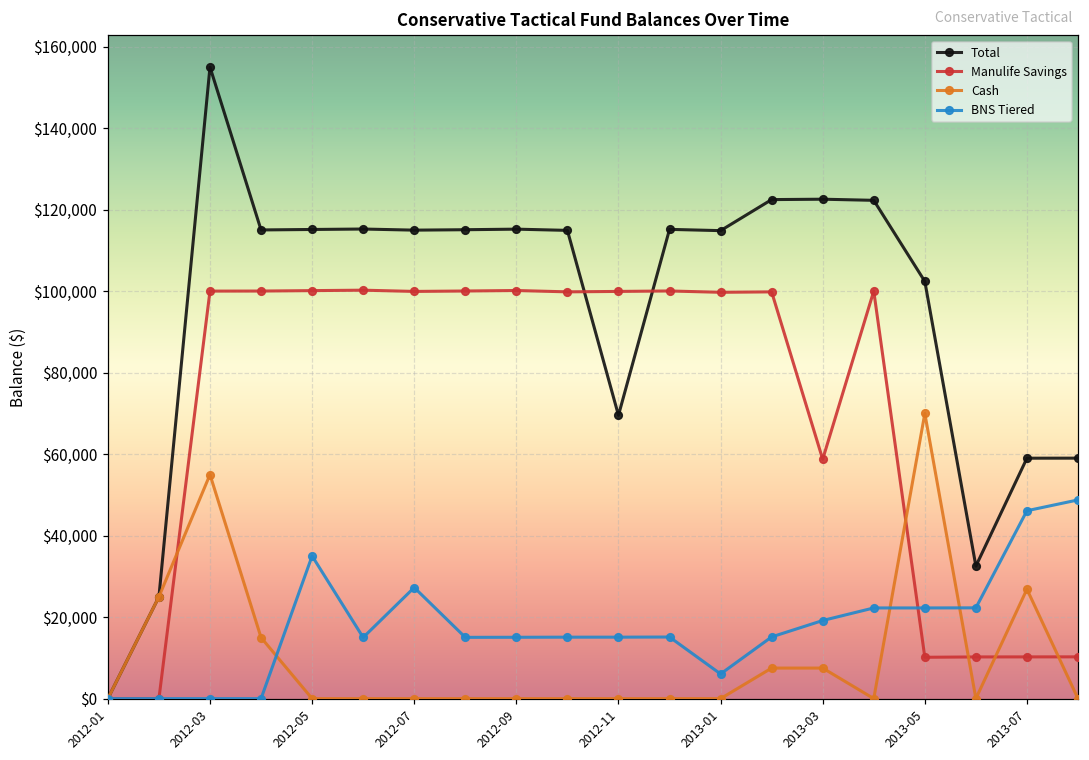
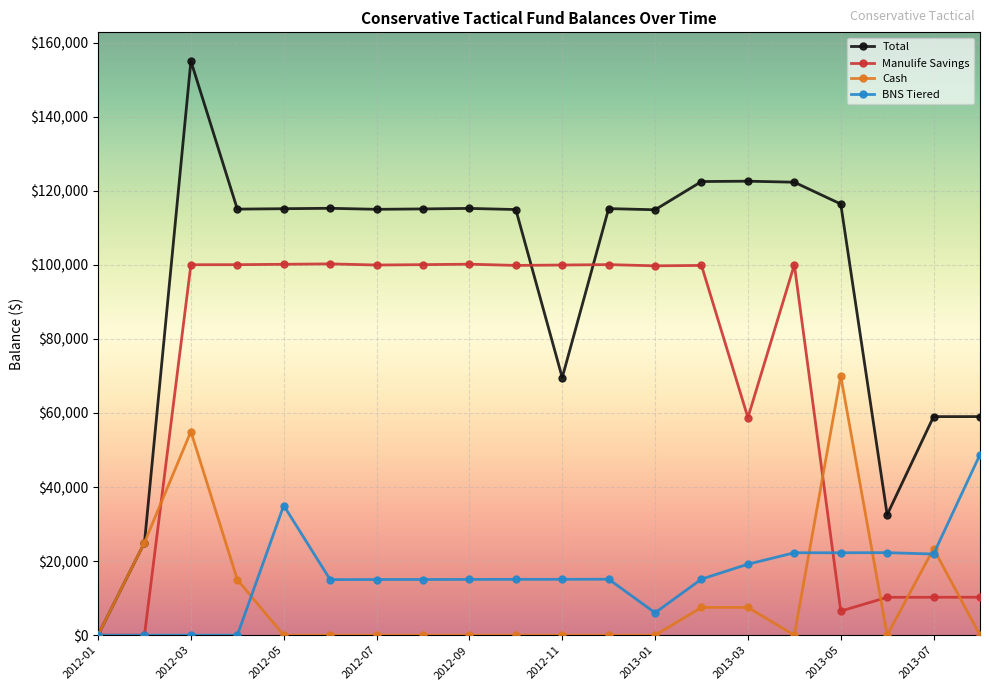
  {
    "Total": {
      "2012-03": "$155,000",
      "2012-05": "$115,000",
      "2012-07": "$115,000",
      "2012-09": "$115,000",
      "2012-11": "$70,000",
      "2013-01": "$115,000",
      "2013-03": "$123,000",
-     "2013-05": "$102,000",
+     "2013-05": "$116,000",
      "2013-07": "$59,000"
    },
    "Manulife Savings": {
      "2012-03": "$100,000",
      "2012-05": "$100,000",
      "2012-07": "$100,000",
      "2012-09": "$100,000",
      "2012-11": "$100,000",
      "2013-01": "$100,000",
      "2013-03": "$59,000",
-     "2013-05": "$10,000",
+     "2013-05": "$7,000",
      "2013-07": "$10,000"
    },
    "Cash": {
      "2012-03": "$55,000",
      "2012-05": "$0",
      "2012-07": "$0",
      "2012-09": "$0",
      "2012-11": "$0",
      "2013-01": "$0",
      "2013-03": "$8,000",
      "2013-05": "$70,000",
-     "2013-07": "$27,000"
+     "2013-07": "$23,000"
    },
    "BNS Tiered": {
      "2012-03": "$0",
      "2012-05": "$35,000",
-     "2012-07": "$27,000",
+     "2012-07": "$15,000",
      "2012-09": "$15,000",
      "2012-11": "$15,000",
      "2013-01": "$6,000",
      "2013-03": "$19,000",
      "2013-05": "$22,000",
-     "2013-07": "$46,000"
+     "2013-07": "$22,000"
    }
  }
